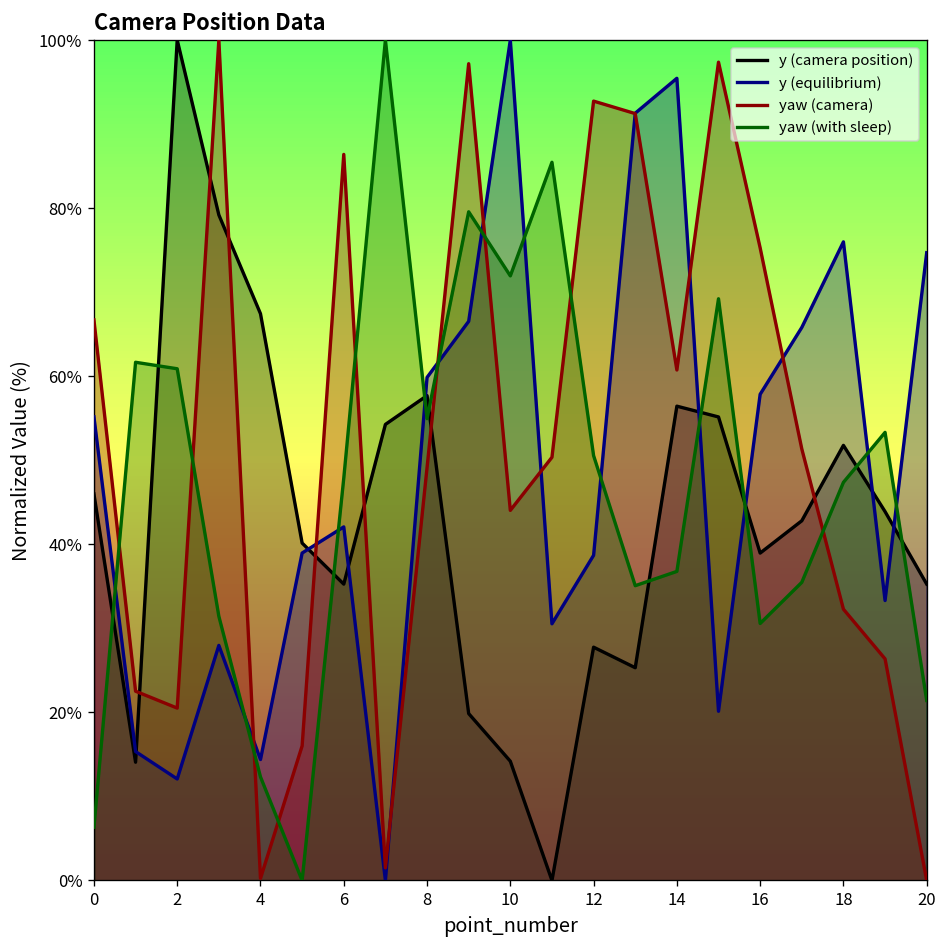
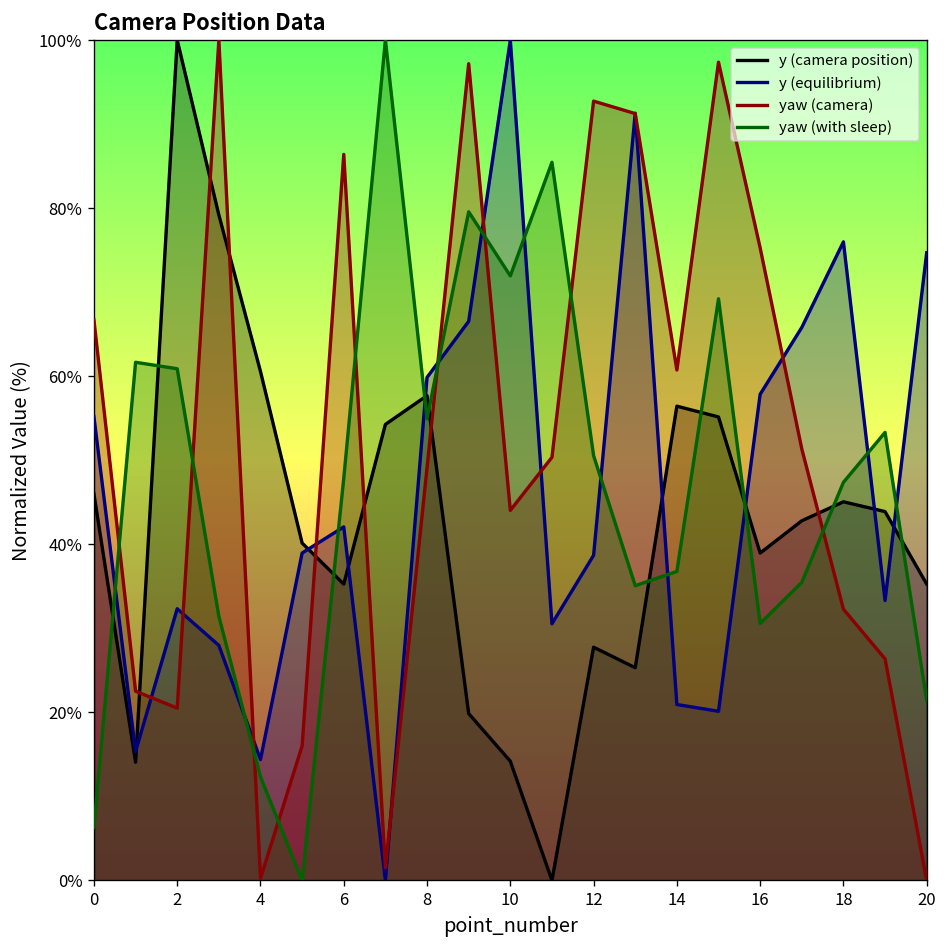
  {
    "y (camera position)": {
      "0": "46%",
      "2": "100%",
-     "4": "67%",
+     "4": "61%",
      "6": "35%",
      "8": "58%",
      "10": "14%",
      "12": "28%",
      "14": "56%",
      "16": "39%",
-     "18": "52%",
+     "18": "45%",
      "20": "35%"
    },
    "y (equilibrium)": {
      "0": "55%",
-     "2": "12%",
+     "2": "32%",
      "4": "14%",
      "6": "42%",
      "8": "60%",
      "10": "100%",
      "12": "39%",
-     "14": "95%",
+     "14": "21%",
      "16": "58%",
      "18": "76%",
      "20": "75%"
    },
    "yaw (camera)": {
      "0": "67%",
      "2": "21%",
      "4": "0%",
      "6": "86%",
      "8": "49%",
      "10": "44%",
      "12": "93%",
      "14": "61%",
      "16": "75%",
      "18": "32%",
      "20": "0%"
    },
    "yaw (with sleep)": {
      "0": "6%",
      "2": "61%",
      "4": "12%",
      "6": "48%",
      "8": "55%",
      "10": "72%",
      "12": "51%",
      "14": "37%",
      "16": "31%",
      "18": "47%",
      "20": "21%"
    }
  }
